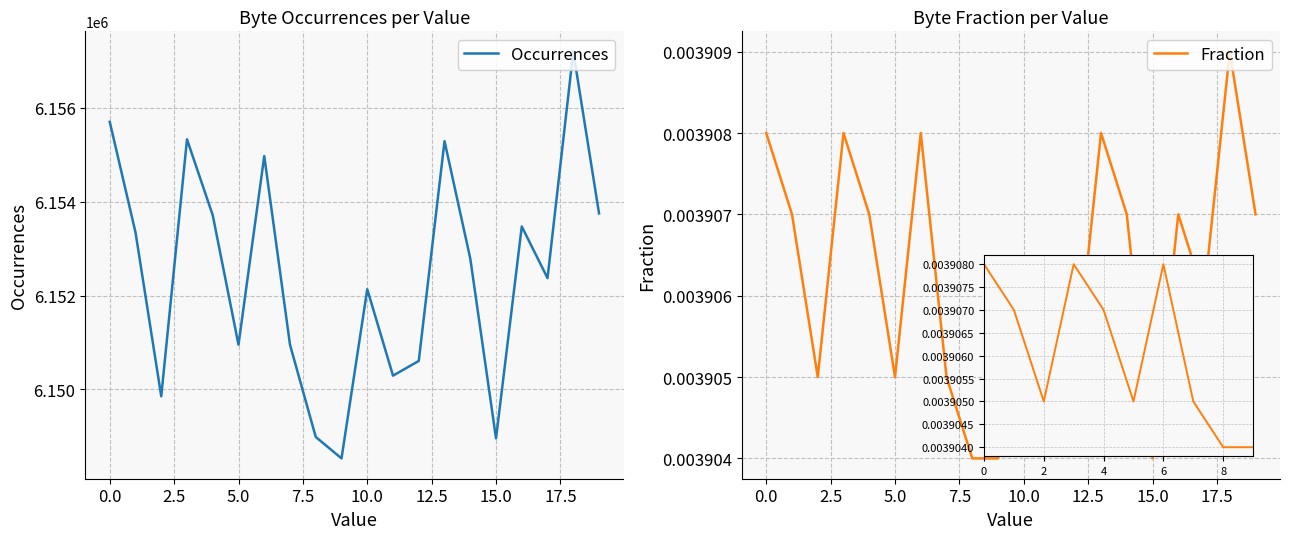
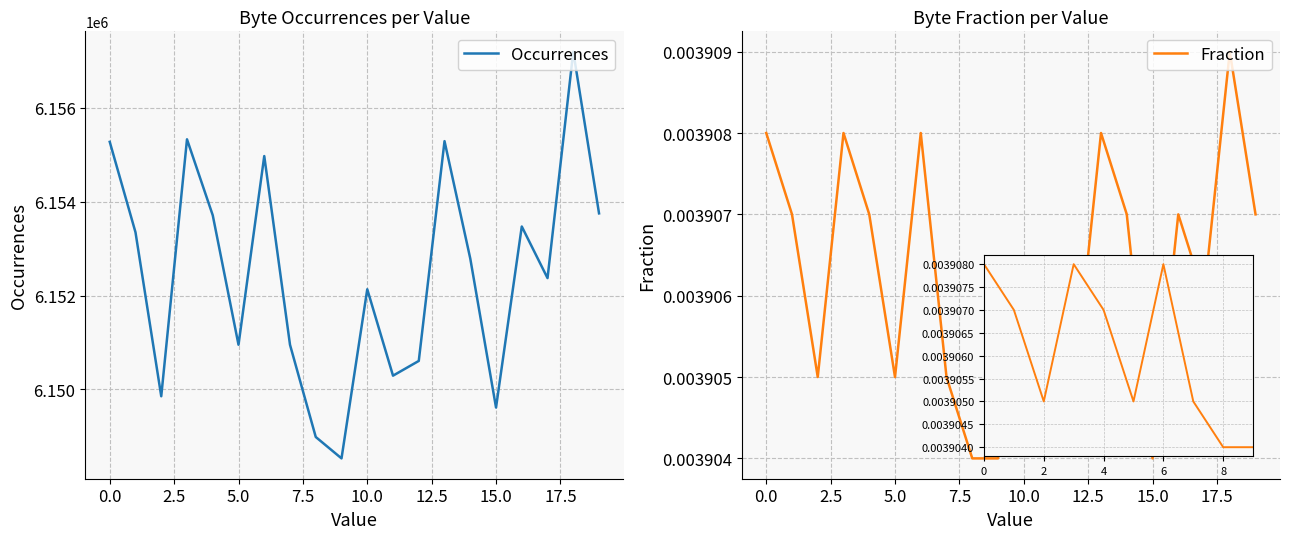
  {
    "Byte Occurrences per Value": {
-     "0.0": 6155700,
+     "0.0": 6155300,
      "5.0": 6151000,
      "10.0": 6152100,
-     "15.0": 6149000
+     "15.0": 6149600
    },
    "Byte Fraction per Value": {
      "0.0": 0.0039080,
      "5.0": 0.0039050,
      "10.0": 0.0039060,
      "15.0": 0.0039040
    }
  }
